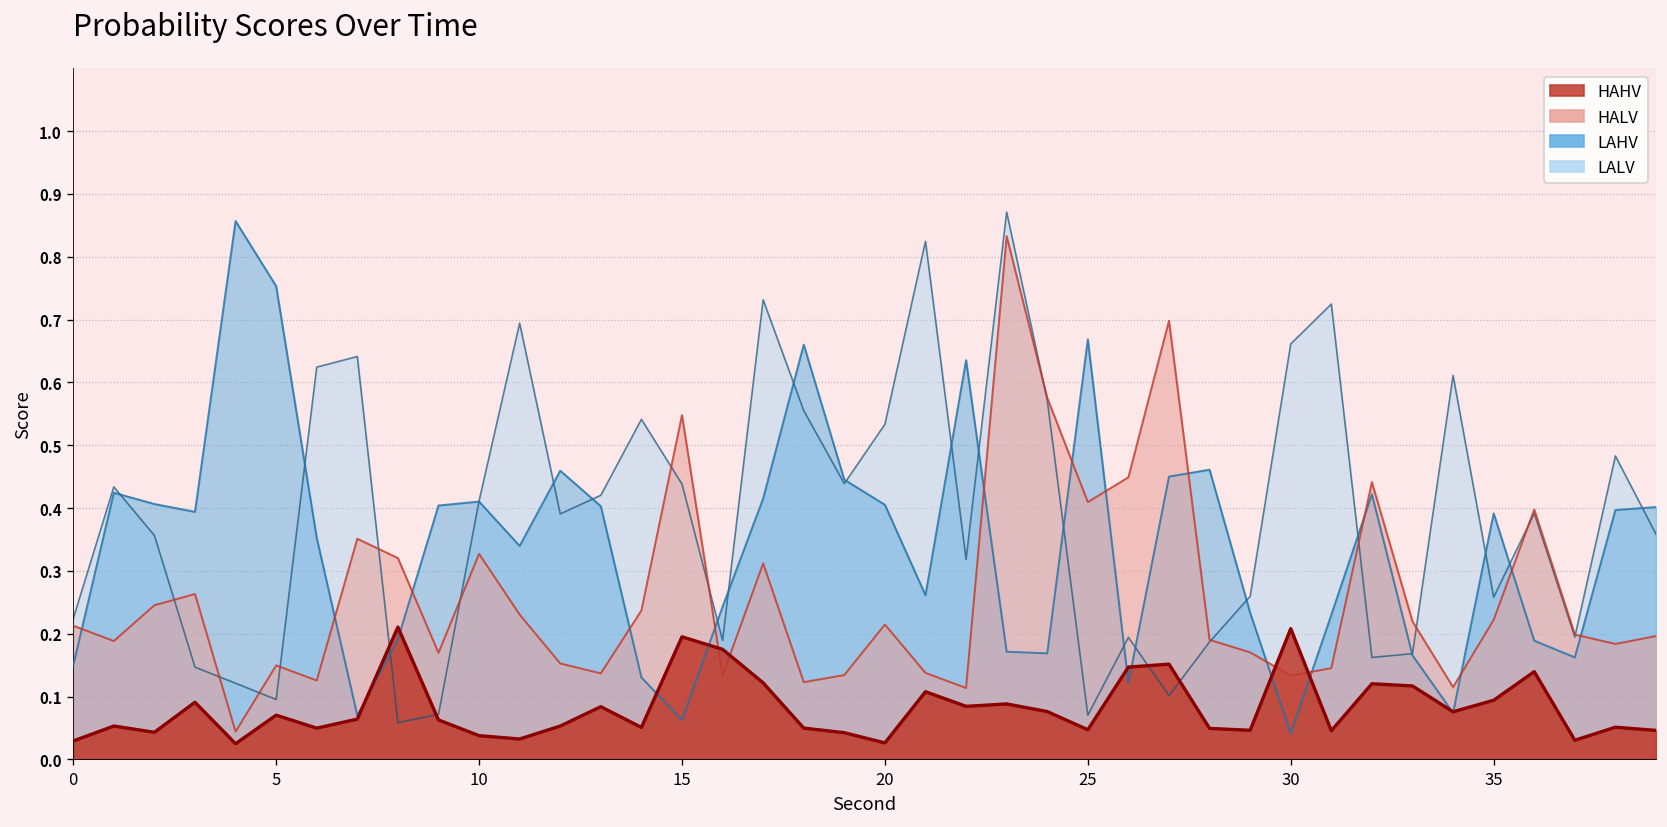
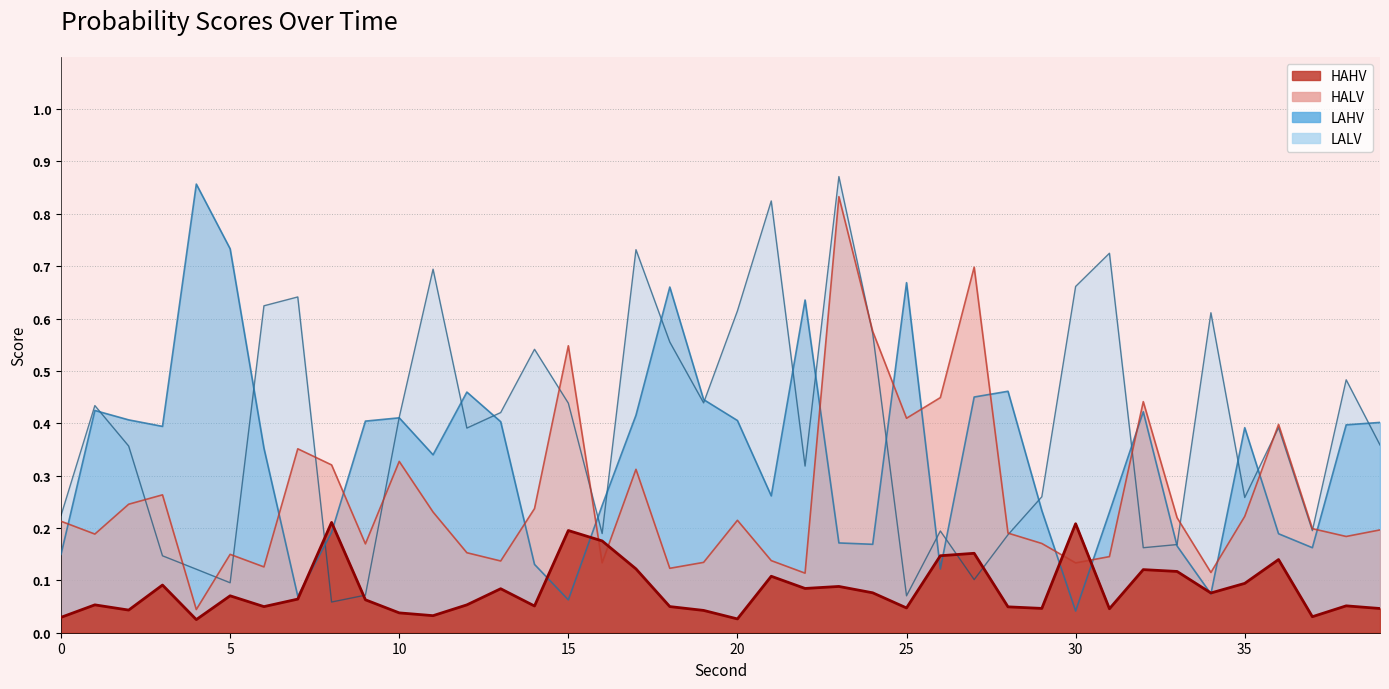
  {
    "LALV": {
      "0": 0.22,
      "5": 0.10,
      "15": 0.44,
-     "20": 0.53,
+     "20": 0.61,
      "25": 0.07,
      "30": 0.66,
      "35": 0.26
    },
    "LAHV": {
      "0": 0.15,
-     "5": 0.75,
+     "5": 0.73,
      "15": 0.06,
      "20": 0.41,
      "25": 0.67,
      "30": 0.04,
      "35": 0.39
    },
    "HALV": {
      "0": 0.21,
      "5": 0.15,
      "10": 0.33,
      "15": 0.55,
      "20": 0.21,
      "25": 0.41,
      "30": 0.13,
      "35": 0.22
    },
    "HAHV": {
      "0": 0.03,
      "5": 0.07,
      "10": 0.04,
      "15": 0.20,
      "20": 0.03,
      "25": 0.05,
      "30": 0.21,
      "35": 0.09
    }
  }
